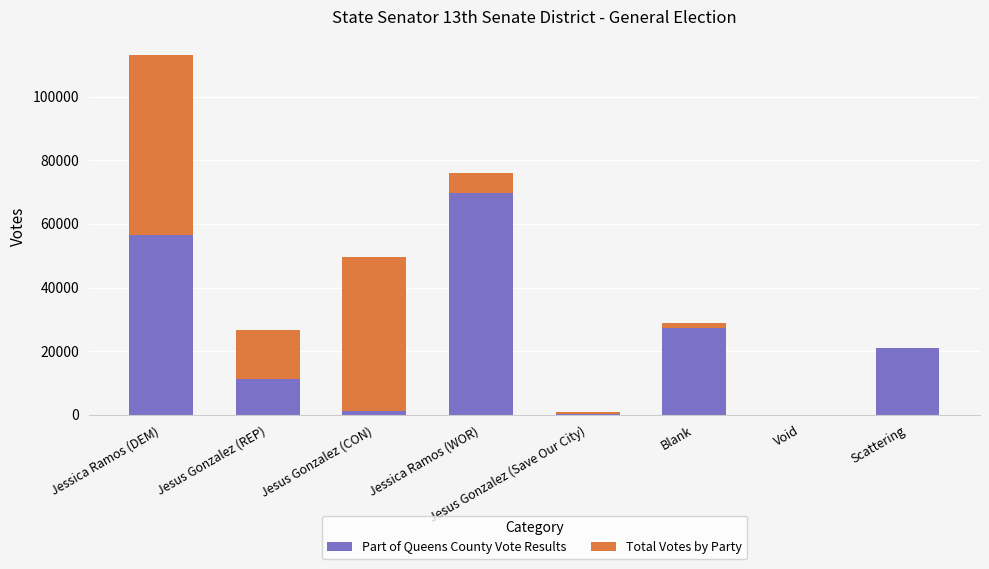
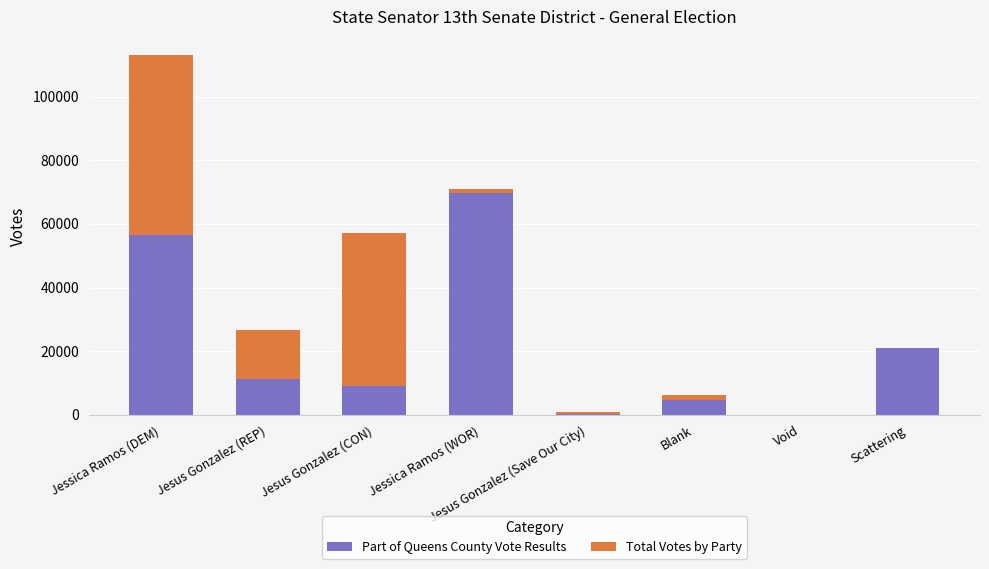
  {
    "Part of Queens County Vote Results": {
      "Jessica Ramos (DEM)": 57000,
      "Jesus Gonzalez (REP)": 11000,
-     "Jesus Gonzalez (CON)": 1000,
+     "Jesus Gonzalez (CON)": 9000,
      "Jessica Ramos (WOR)": 70000,
-     "Blank": 27000,
+     "Blank": 5000,
      "Scattering": 21000
    },
    "Total Votes by Party": {
      "Jessica Ramos (DEM)": 57000,
      "Jesus Gonzalez (REP)": 15000,
      "Jesus Gonzalez (CON)": 48000,
-     "Jessica Ramos (WOR)": 6000,
+     "Jessica Ramos (WOR)": 1000,
      "Blank": 2000
    }
  }
